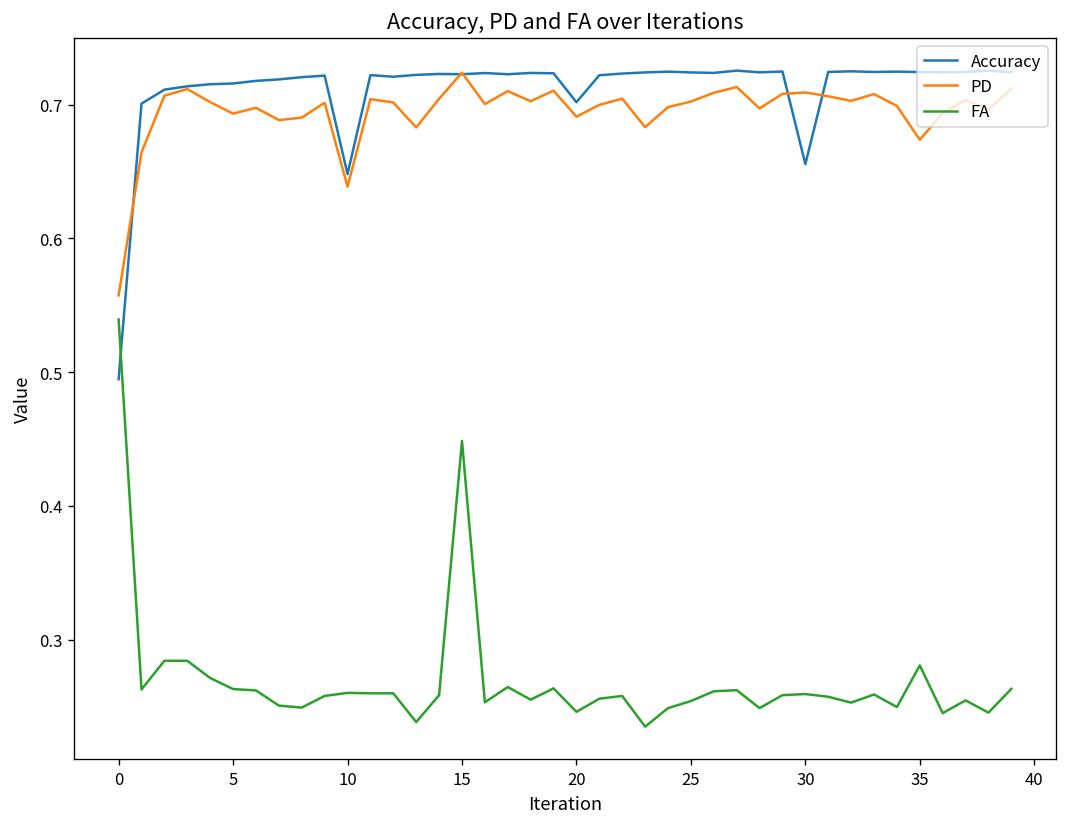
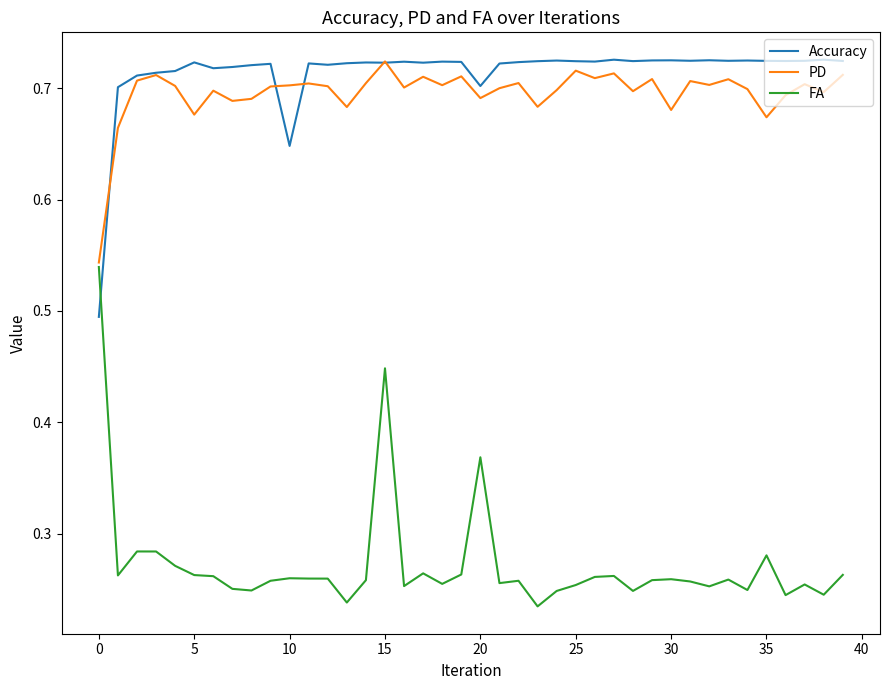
  {
    "Accuracy": {
      "0": 0.495,
-     "5": 0.716,
+     "5": 0.723,
      "10": 0.648,
      "20": 0.702,
      "25": 0.724,
-     "30": 0.656
+     "30": 0.725
    },
    "PD": {
-     "0": 0.557,
-     "5": 0.693,
-     "10": 0.639,
+     "0": 0.543,
+     "5": 0.676,
+     "10": 0.702,
      "20": 0.691,
-     "25": 0.702,
-     "30": 0.709,
+     "25": 0.716,
+     "30": 0.680,
      "35": 0.674
    },
    "FA": {
      "0": 0.539,
      "5": 0.263,
      "10": 0.260,
      "15": 0.449,
-     "20": 0.246,
+     "20": 0.369,
      "25": 0.254,
      "30": 0.259,
      "35": 0.281
    }
  }
